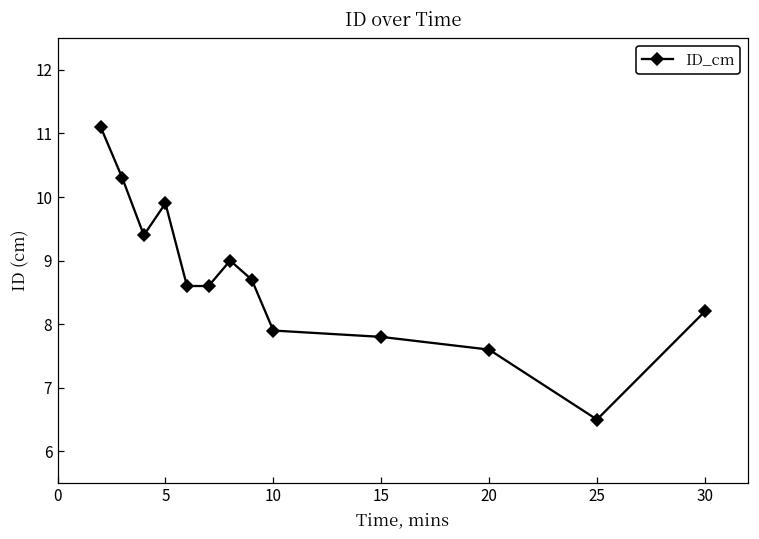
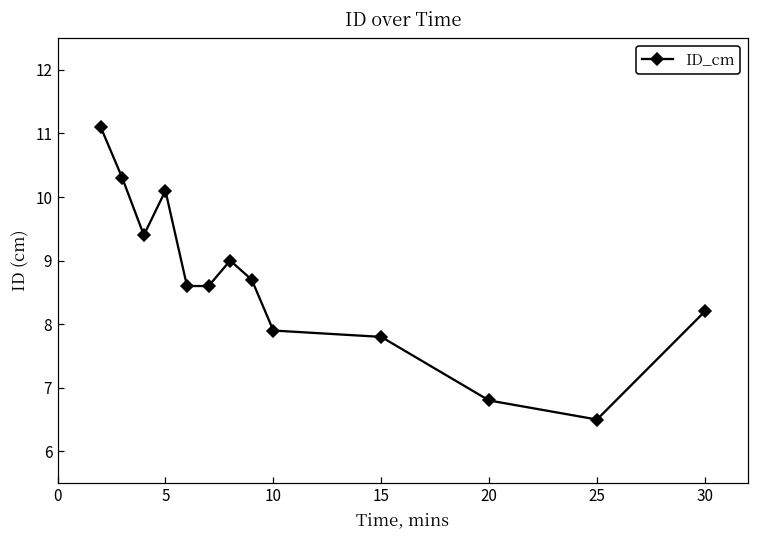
  {
-   "5": 9.9,
+   "5": 10.1,
    "10": 7.9,
    "15": 7.8,
-   "20": 7.6,
+   "20": 6.8,
    "25": 6.5,
    "30": 8.2
  }
